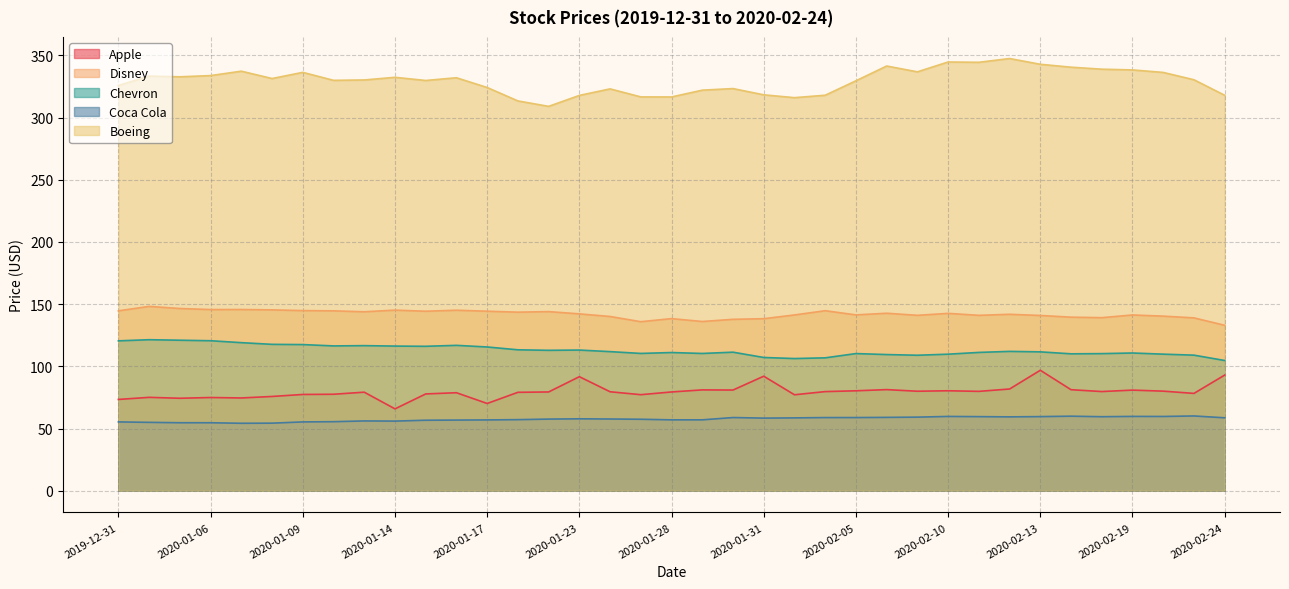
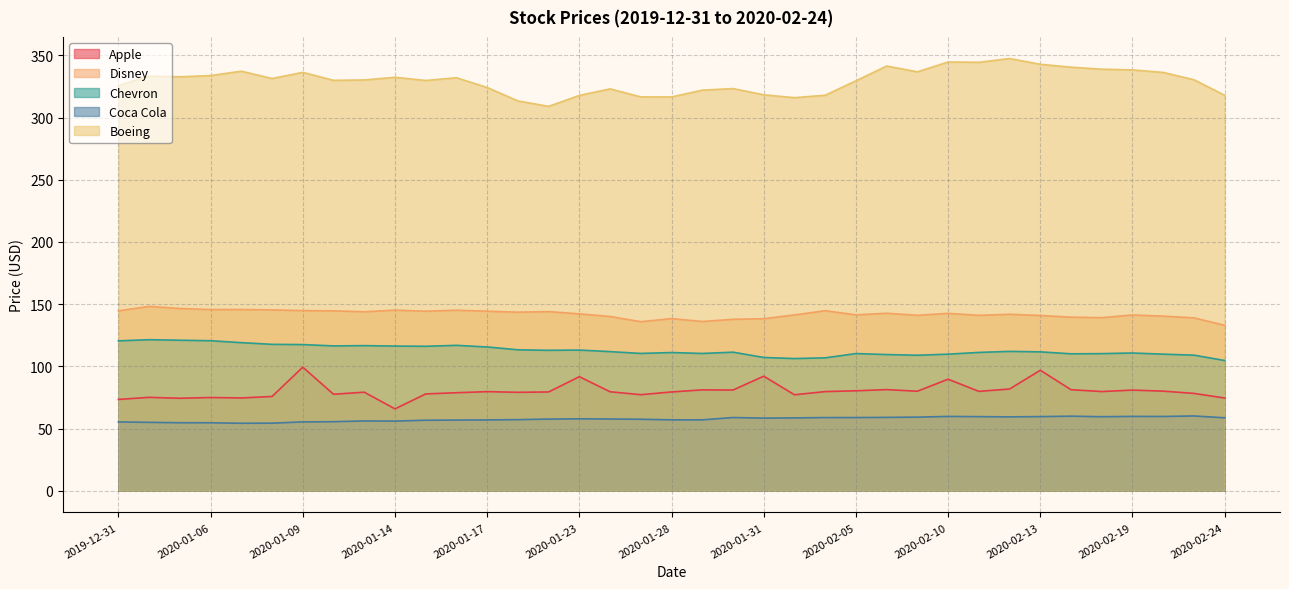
  {
    "Apple": {
      "2019-12-31": 73,
      "2020-01-06": 75,
-     "2020-01-09": 77,
+     "2020-01-09": 99,
      "2020-01-14": 66,
-     "2020-01-17": 70,
+     "2020-01-17": 80,
      "2020-01-23": 92,
      "2020-01-28": 79,
      "2020-01-31": 92,
      "2020-02-05": 80,
-     "2020-02-10": 80,
+     "2020-02-10": 90,
      "2020-02-13": 97,
      "2020-02-19": 81,
-     "2020-02-24": 93
+     "2020-02-24": 75
    }
  }
